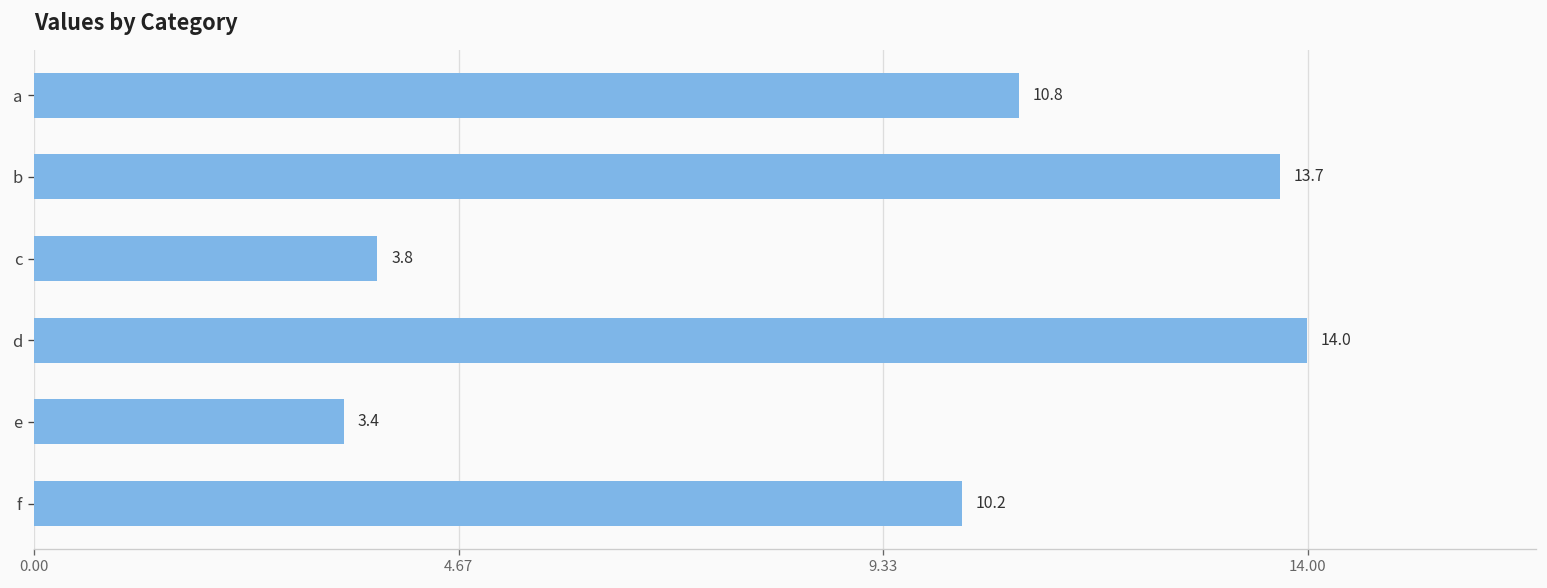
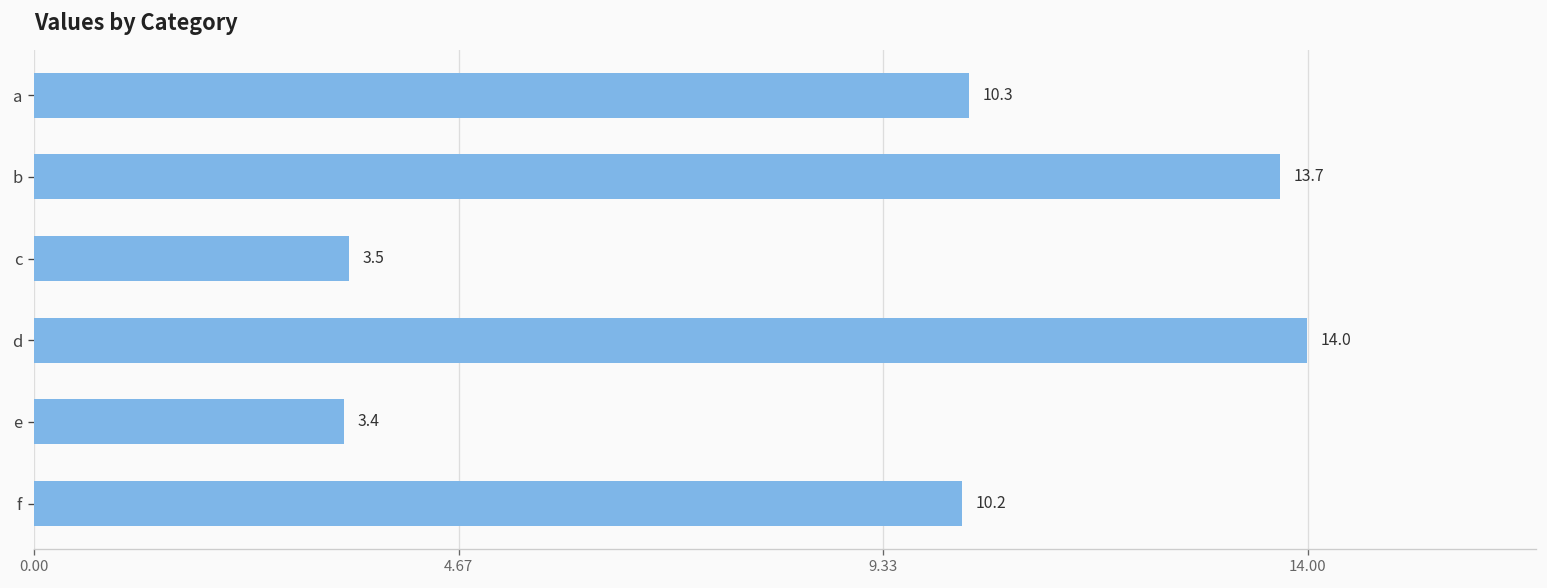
  {
-   "a": 10.8,
+   "a": 10.3,
    "b": 13.7,
-   "c": 3.8,
+   "c": 3.5,
    "d": 14.0,
    "e": 3.4,
    "f": 10.2
  }
